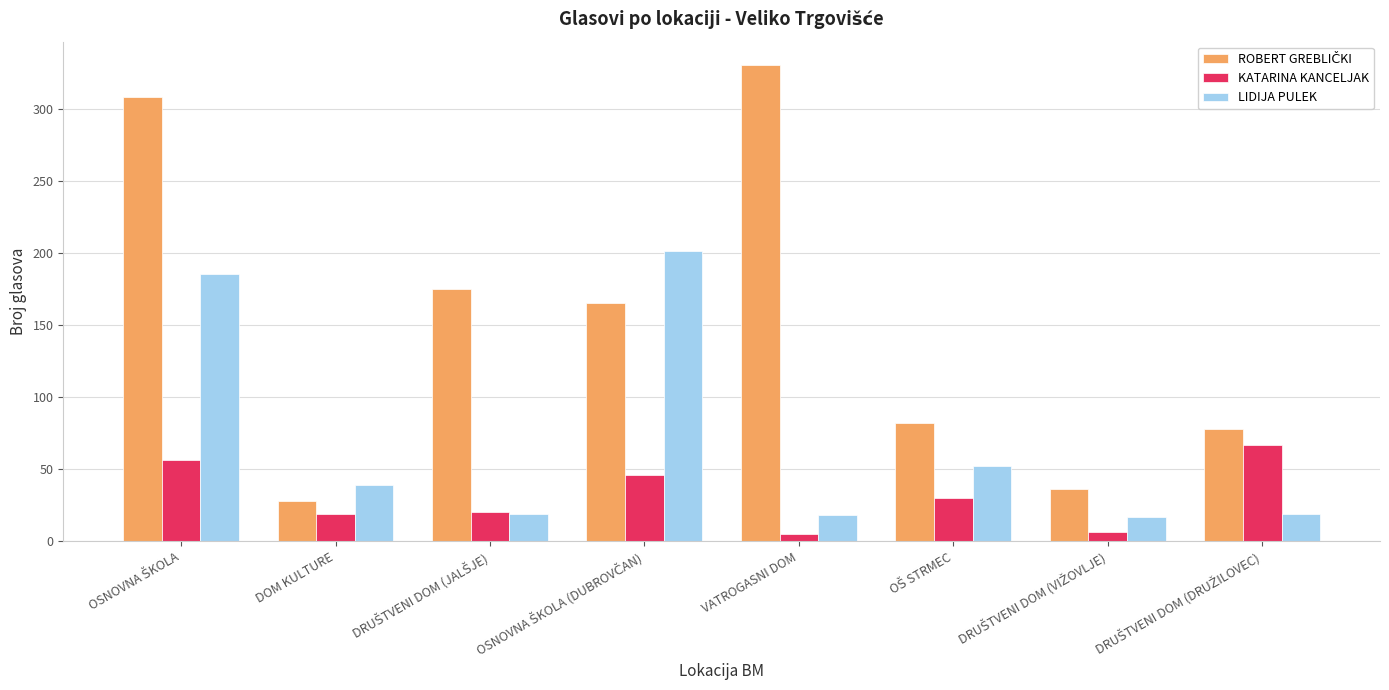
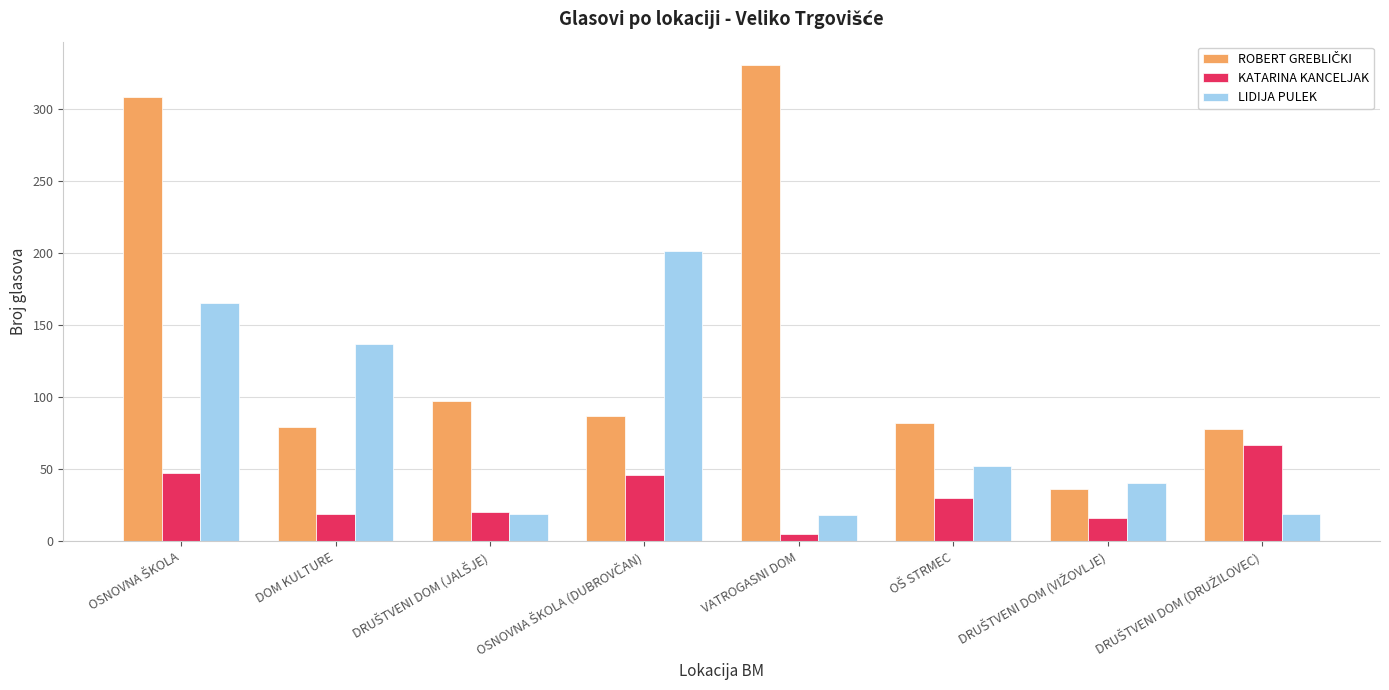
  {
    "ROBERT GREBLIČKI": {
      "OSNOVNA ŠKOLA": 308,
-     "DOM KULTURE": 28,
-     "DRUŠTVENI DOM (JALŠJE)": 175,
-     "OSNOVNA ŠKOLA (DUBROVČAN)": 165,
+     "DOM KULTURE": 79,
+     "DRUŠTVENI DOM (JALŠJE)": 97,
+     "OSNOVNA ŠKOLA (DUBROVČAN)": 87,
      "VATROGASNI DOM": 330,
      "OŠ STRMEC": 82,
      "DRUŠTVENI DOM (VIŽOVLJE)": 36,
      "DRUŠTVENI DOM (DRUŽILOVEC)": 78
    },
    "KATARINA KANCELJAK": {
-     "OSNOVNA ŠKOLA": 56,
+     "OSNOVNA ŠKOLA": 47,
      "DOM KULTURE": 19,
      "DRUŠTVENI DOM (JALŠJE)": 20,
      "OSNOVNA ŠKOLA (DUBROVČAN)": 46,
      "VATROGASNI DOM": 5,
      "OŠ STRMEC": 30,
-     "DRUŠTVENI DOM (VIŽOVLJE)": 6,
+     "DRUŠTVENI DOM (VIŽOVLJE)": 16,
      "DRUŠTVENI DOM (DRUŽILOVEC)": 67
    },
    "LIDIJA PULEK": {
-     "OSNOVNA ŠKOLA": 185,
-     "DOM KULTURE": 39,
+     "OSNOVNA ŠKOLA": 165,
+     "DOM KULTURE": 137,
      "DRUŠTVENI DOM (JALŠJE)": 19,
      "OSNOVNA ŠKOLA (DUBROVČAN)": 201,
      "VATROGASNI DOM": 18,
      "OŠ STRMEC": 52,
-     "DRUŠTVENI DOM (VIŽOVLJE)": 17,
+     "DRUŠTVENI DOM (VIŽOVLJE)": 40,
      "DRUŠTVENI DOM (DRUŽILOVEC)": 19
    }
  }
